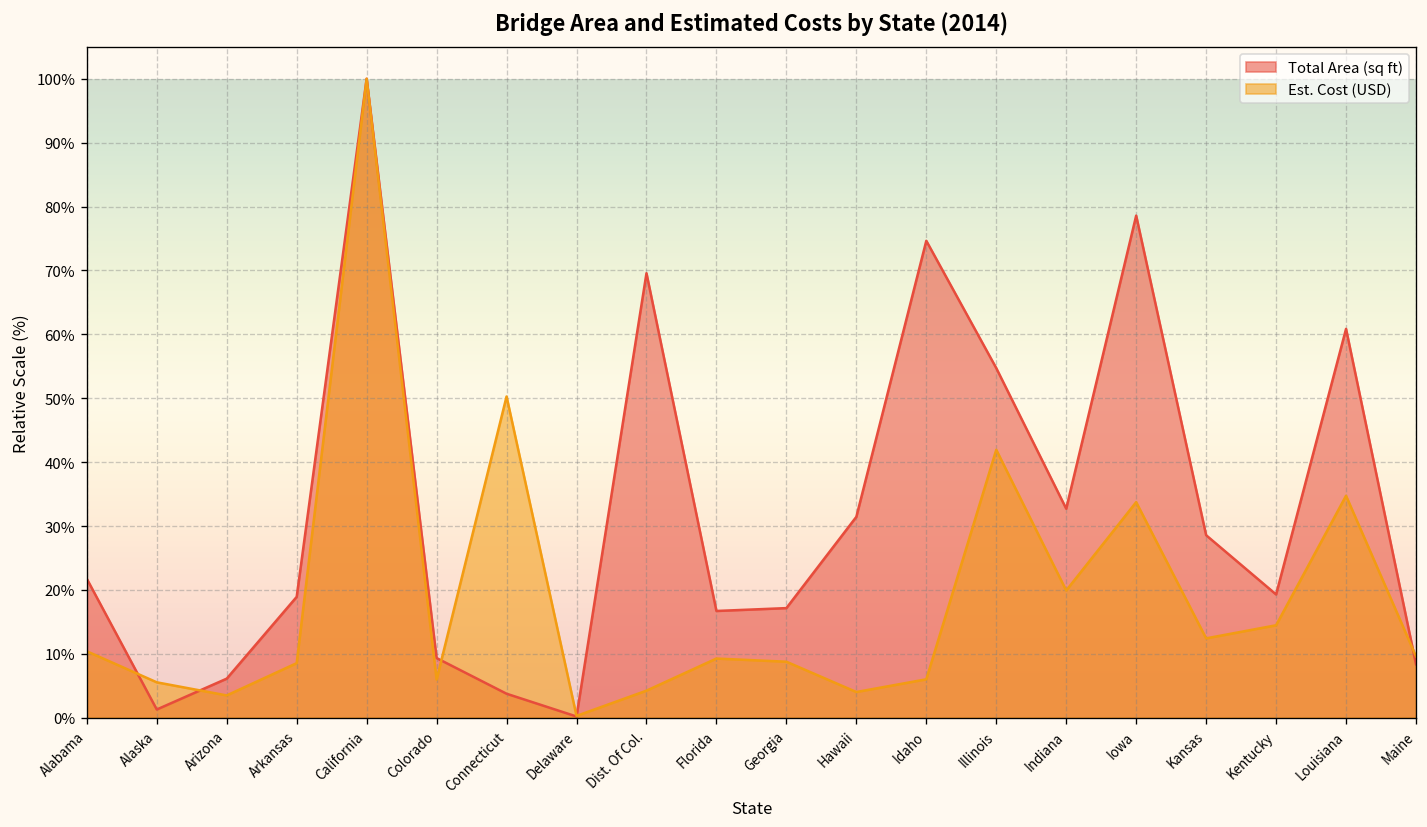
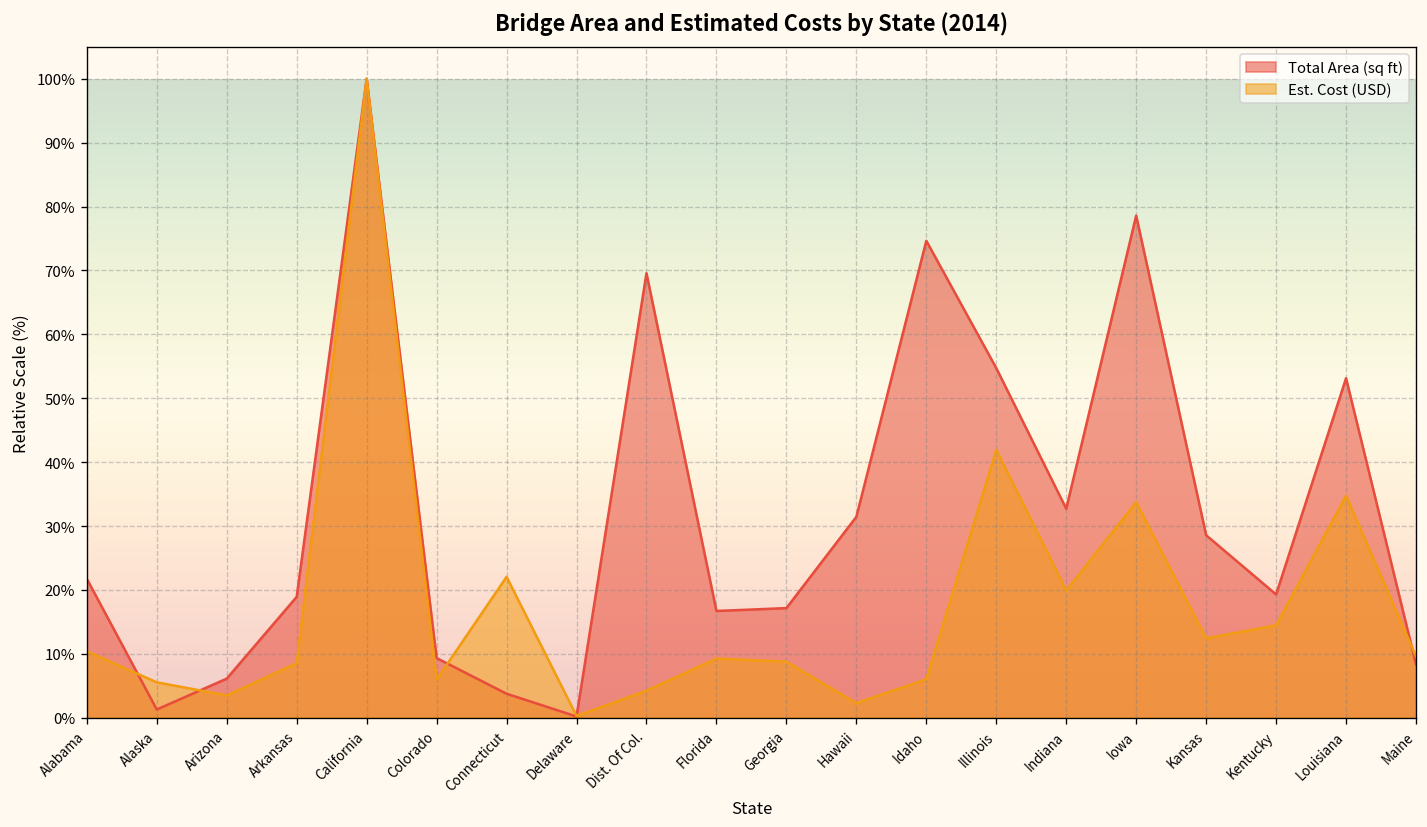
  {
    "Total Area (sq ft)": {
      "Alabama": "22%",
      "Alaska": "1%",
      "Arizona": "6%",
      "Arkansas": "19%",
      "Colorado": "9%",
      "Connecticut": "4%",
      "Dist. Of Col.": "70%",
      "Florida": "17%",
      "Georgia": "17%",
      "Hawaii": "31%",
      "Idaho": "75%",
      "Illinois": "55%",
      "Indiana": "33%",
      "Iowa": "79%",
      "Kansas": "29%",
      "Kentucky": "19%",
-     "Louisiana": "61%",
+     "Louisiana": "53%",
      "Maine": "8%"
    },
    "Est. Cost (USD)": {
      "Alabama": "10%",
      "Alaska": "6%",
      "Arizona": "3%",
      "Arkansas": "9%",
      "Colorado": "6%",
-     "Connecticut": "50%",
+     "Connecticut": "22%",
      "Dist. Of Col.": "4%",
      "Florida": "9%",
      "Georgia": "9%",
-     "Hawaii": "4%",
+     "Hawaii": "2%",
      "Idaho": "6%",
      "Illinois": "42%",
      "Indiana": "20%",
      "Iowa": "34%",
      "Kansas": "12%",
      "Kentucky": "14%",
      "Louisiana": "35%",
      "Maine": "10%"
    }
  }
